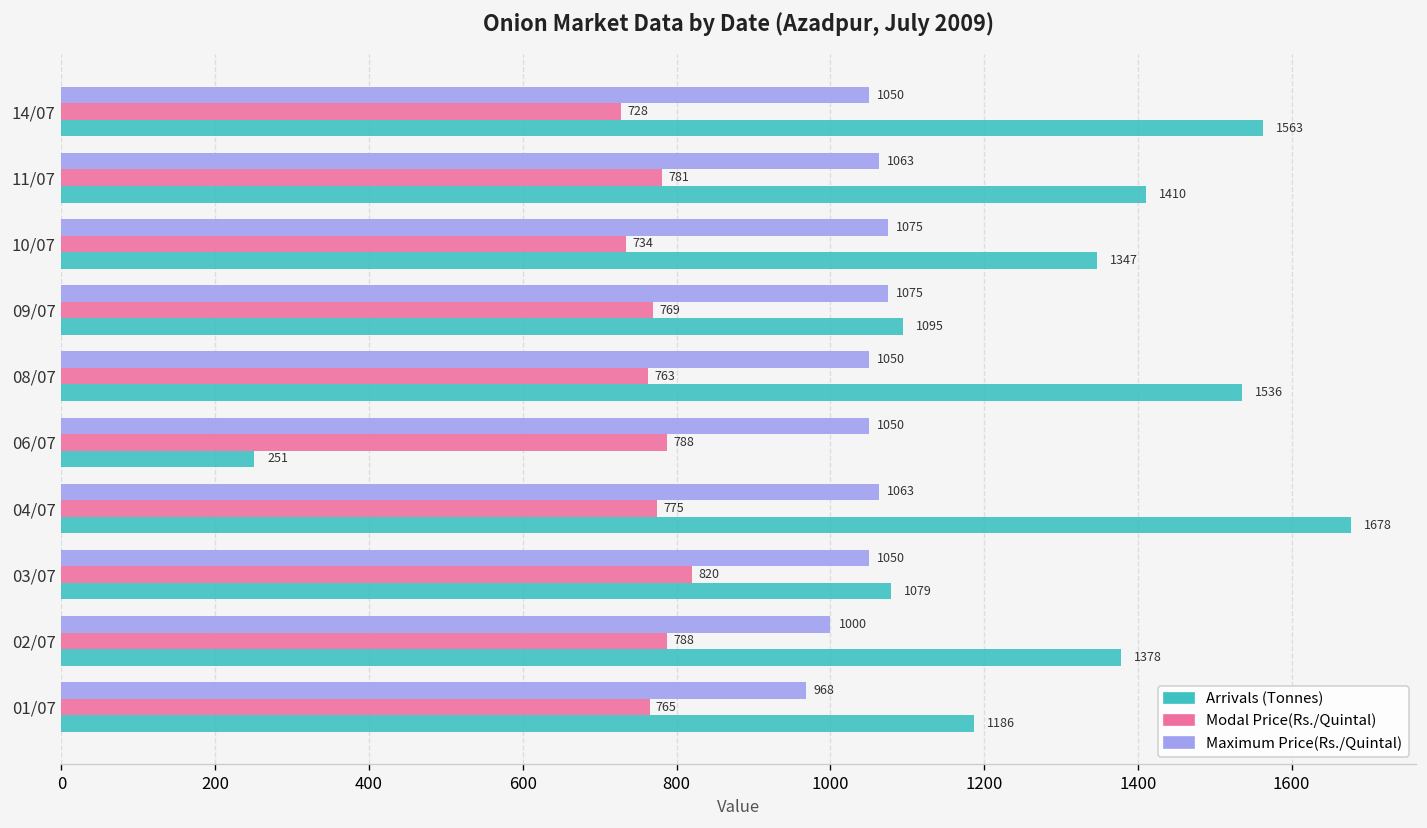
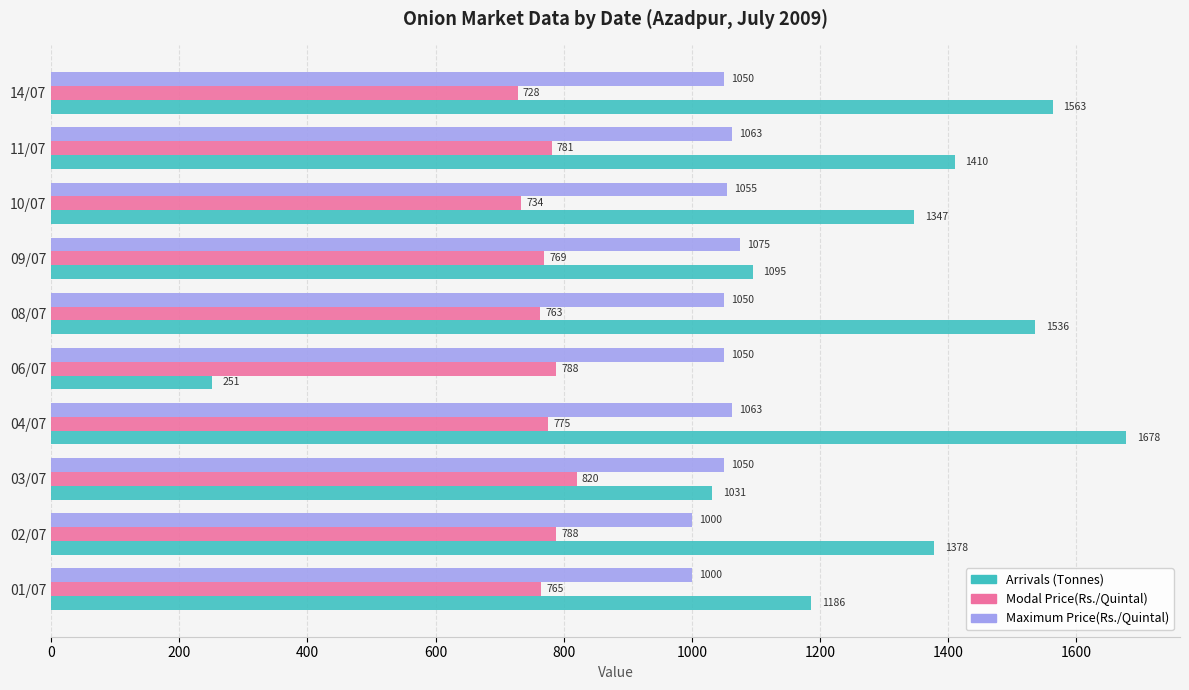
  {
    "Arrivals (Tonnes)": {
      "14/07": 1563,
      "11/07": 1410,
      "10/07": 1347,
      "09/07": 1095,
      "08/07": 1536,
      "06/07": 251,
      "04/07": 1678,
-     "03/07": 1079,
+     "03/07": 1031,
      "02/07": 1378,
      "01/07": 1186
    },
    "Modal Price(Rs./Quintal)": {
      "14/07": 728,
      "11/07": 781,
      "10/07": 734,
      "09/07": 769,
      "08/07": 763,
      "06/07": 788,
      "04/07": 775,
      "03/07": 820,
      "02/07": 788,
      "01/07": 765
    },
    "Maximum Price(Rs./Quintal)": {
      "14/07": 1050,
      "11/07": 1063,
-     "10/07": 1075,
+     "10/07": 1055,
      "09/07": 1075,
      "08/07": 1050,
      "06/07": 1050,
      "04/07": 1063,
      "03/07": 1050,
      "02/07": 1000,
-     "01/07": 968
+     "01/07": 1000
    }
  }
